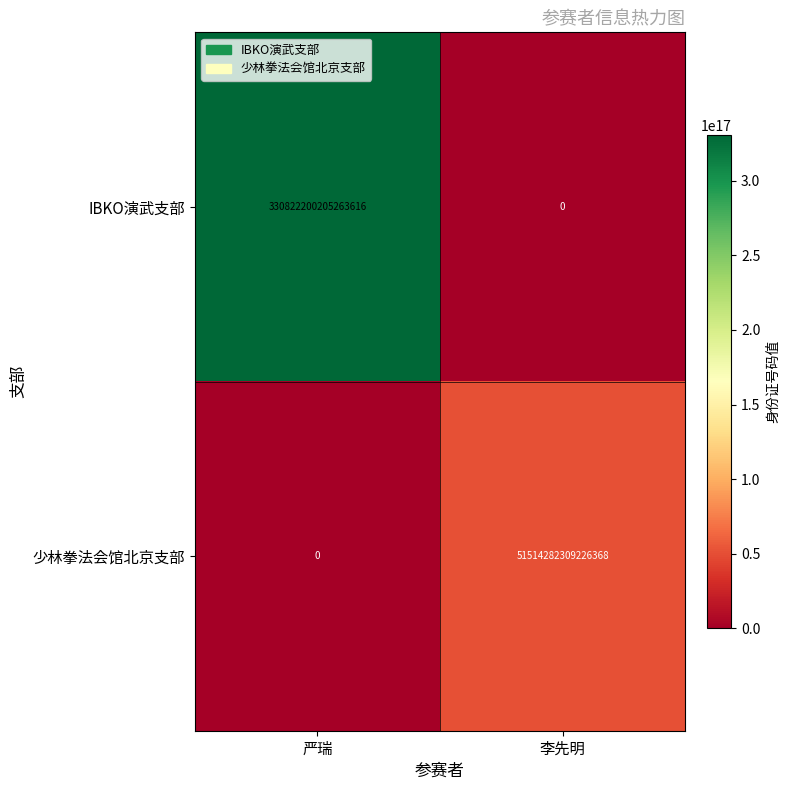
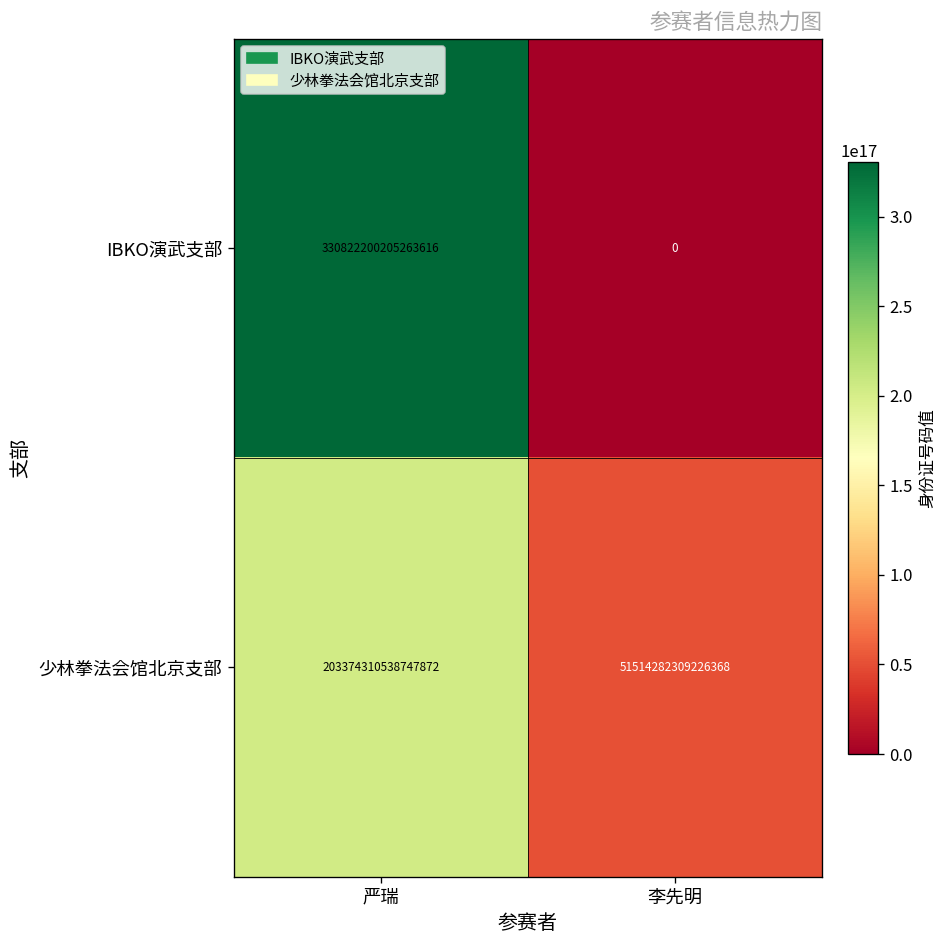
  {
    "IBKO演武支部": {
      "严瑞": 330822200205263616,
      "李先明": 0
    },
    "少林拳法会馆北京支部": {
-     "严瑞": 0,
+     "严瑞": 203374310538747872,
      "李先明": 51514282309226368
    }
  }
